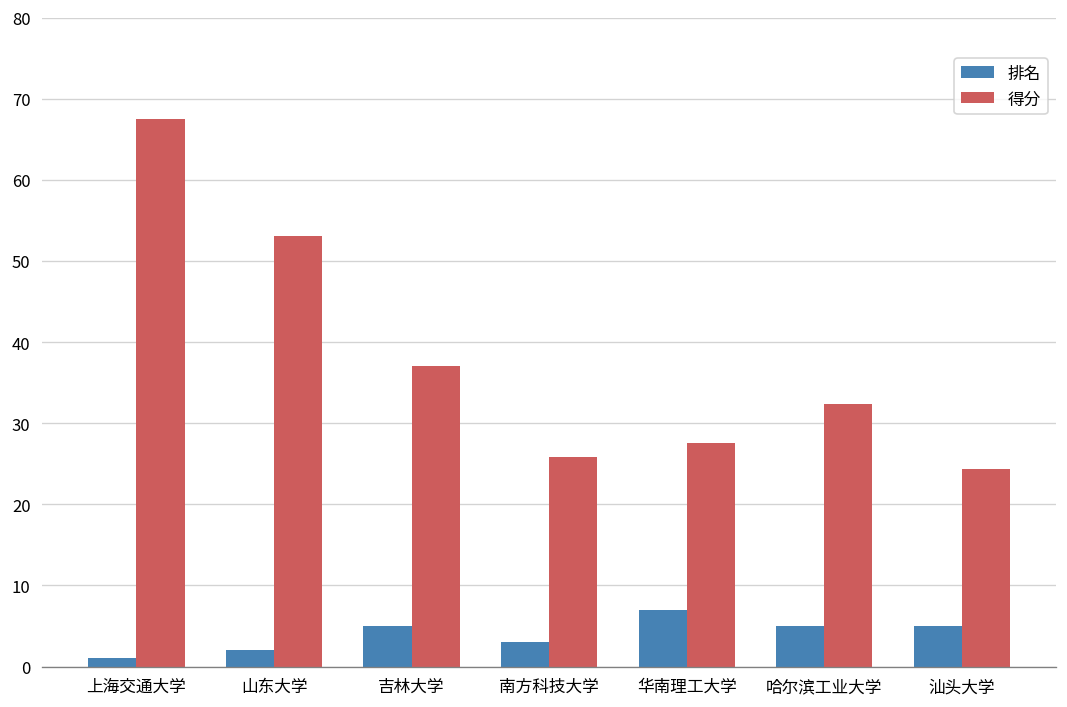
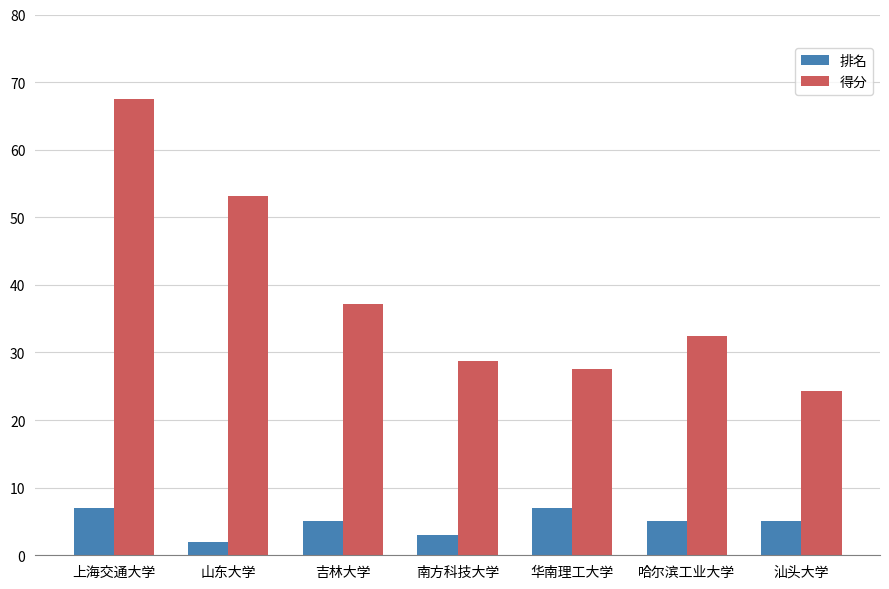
  {
    "排名": {
-     "上海交通大学": 1,
+     "上海交通大学": 7,
      "山东大学": 2,
      "吉林大学": 5,
      "南方科技大学": 3,
      "华南理工大学": 7,
      "哈尔滨工业大学": 5,
      "汕头大学": 5
    },
    "得分": {
      "上海交通大学": 68,
      "山东大学": 53,
      "吉林大学": 37,
-     "南方科技大学": 26,
+     "南方科技大学": 29,
      "华南理工大学": 28,
      "哈尔滨工业大学": 32,
      "汕头大学": 24
    }
  }
